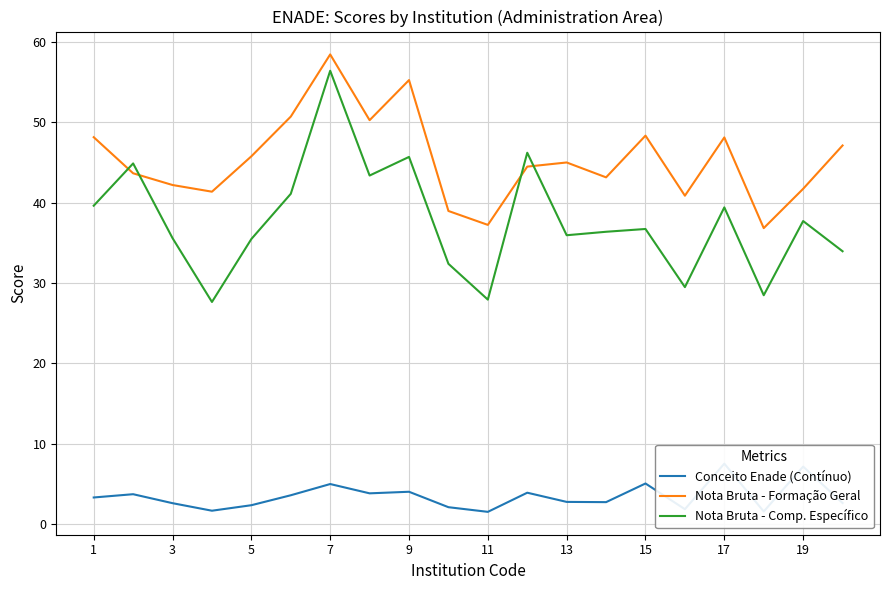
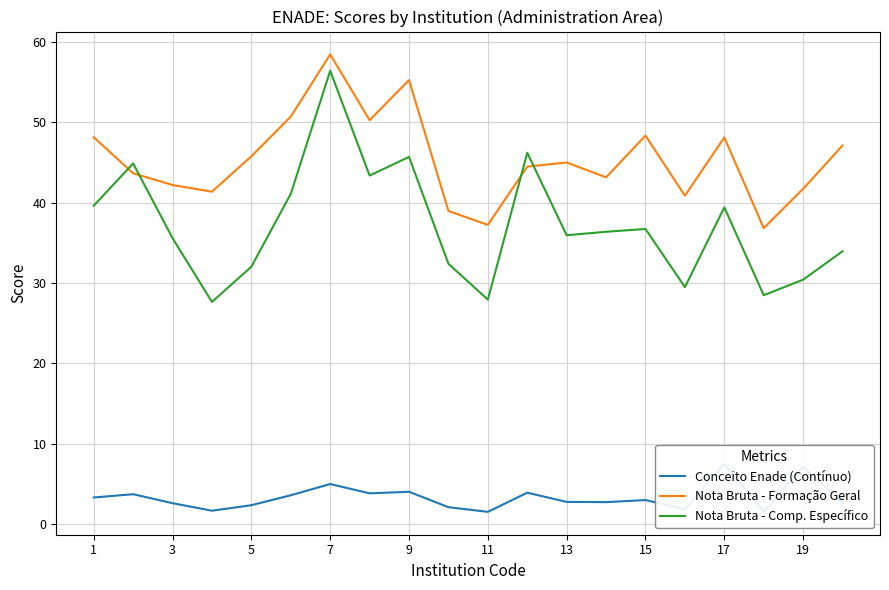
  {
    "Conceito Enade (Contínuo)": {
      "1": 3,
      "3": 3,
      "5": 2,
      "7": 5,
      "9": 4,
      "11": 2,
      "13": 3,
-     "15": 5
+     "15": 3
    },
    "Nota Bruta - Formação Geral": {
      "1": 48,
      "3": 42,
      "5": 46,
      "7": 58,
      "9": 55,
      "11": 37,
      "13": 45,
      "15": 48,
      "17": 48,
      "19": 42
    },
    "Nota Bruta - Comp. Específico": {
      "1": 40,
      "3": 36,
-     "5": 35,
+     "5": 32,
      "7": 56,
      "9": 46,
      "11": 28,
      "13": 36,
      "15": 37,
      "17": 39,
-     "19": 38
+     "19": 30
    }
  }
